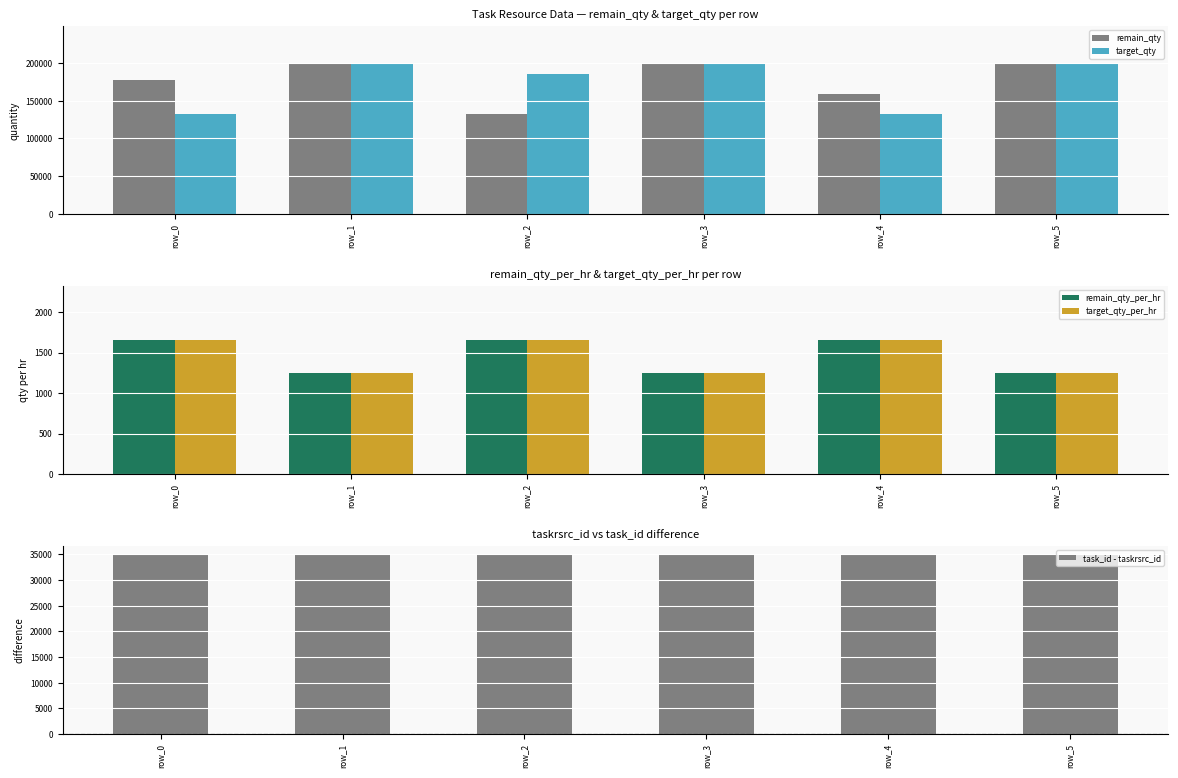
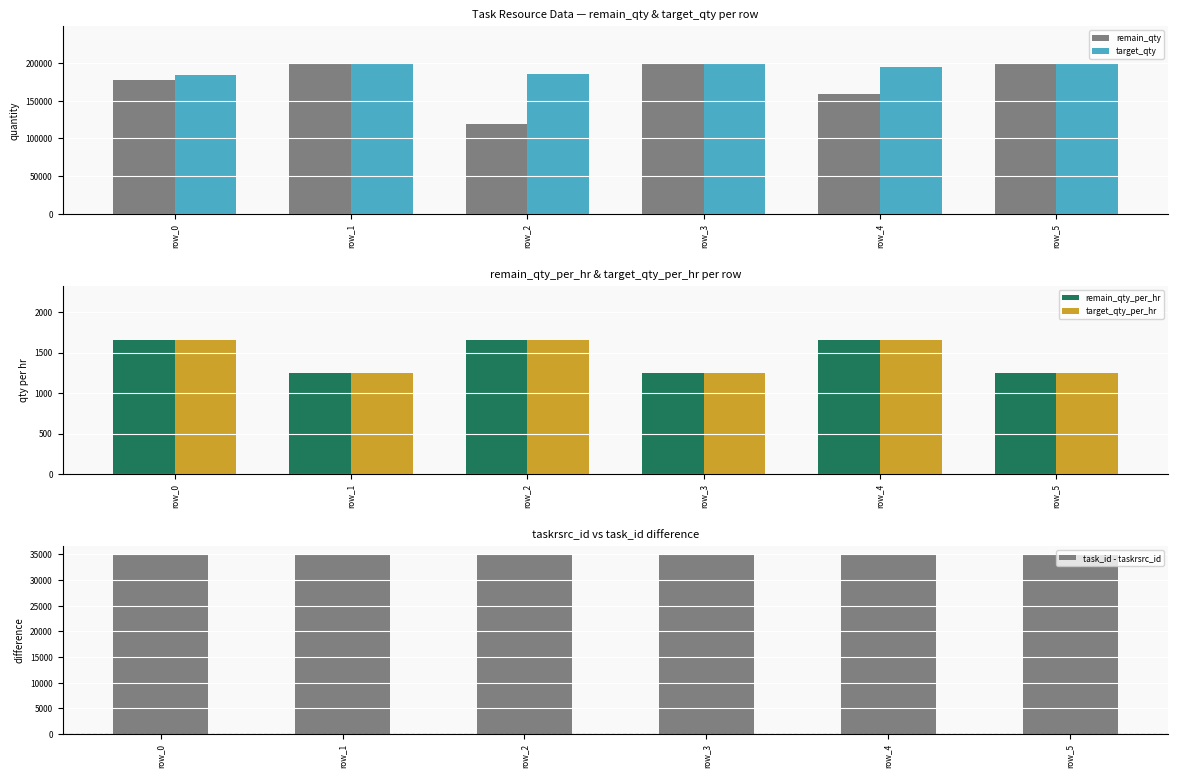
  {
    "Task Resource Data — remain_qty & target_qty per row": {
      "remain_qty": {
        "row_0": 180000,
        "row_1": 200000,
-       "row_2": 130000,
+       "row_2": 120000,
        "row_3": 200000,
        "row_4": 160000,
        "row_5": 200000
      },
      "target_qty": {
-       "row_0": 130000,
+       "row_0": 180000,
        "row_1": 200000,
        "row_2": 190000,
        "row_3": 200000,
-       "row_4": 130000,
+       "row_4": 190000,
        "row_5": 200000
      }
    },
    "remain_qty_per_hr & target_qty_per_hr per row": {
      "remain_qty_per_hr": {
        "row_0": 1700,
        "row_1": 1200,
        "row_2": 1700,
        "row_3": 1200,
        "row_4": 1700,
        "row_5": 1200
      },
      "target_qty_per_hr": {
        "row_0": 1700,
        "row_1": 1200,
        "row_2": 1700,
        "row_3": 1200,
        "row_4": 1700,
        "row_5": 1200
      }
    },
    "taskrsrc_id vs task_id difference": {
      "row_0": 35000,
      "row_1": 35000,
      "row_2": 35000,
      "row_3": 35000,
      "row_4": 35000
    }
  }
